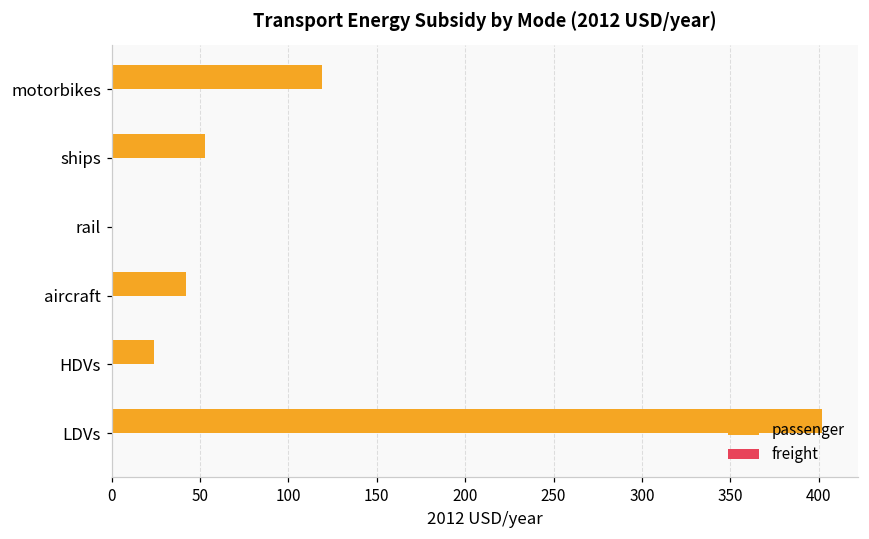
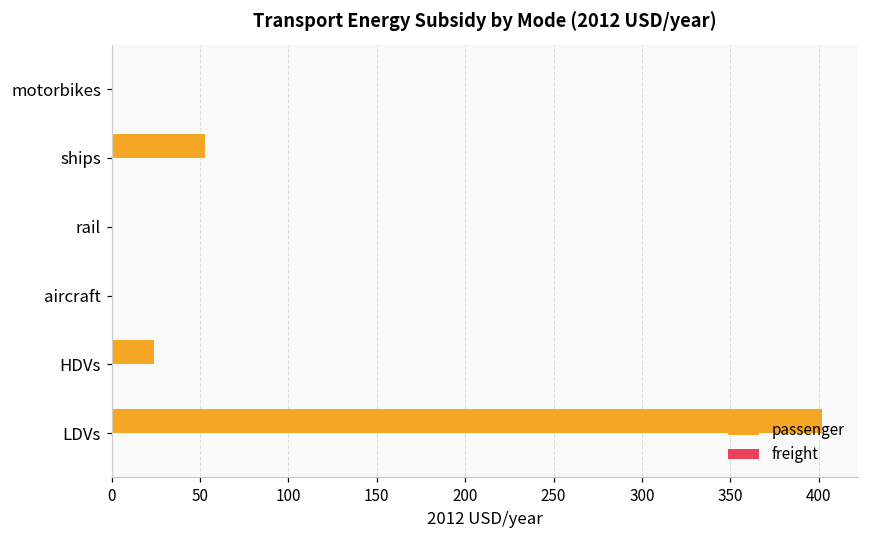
  {
    "passenger": {
-     "motorbikes": 119,
+     "motorbikes": 0,
      "ships": 53,
      "rail": 0,
-     "aircraft": 42,
+     "aircraft": 0,
      "HDVs": 24,
      "LDVs": 402
    },
    "freight": {
      "motorbikes": 0,
      "ships": 0,
      "rail": 0,
      "aircraft": 0,
      "HDVs": 0,
      "LDVs": 0
    }
  }
